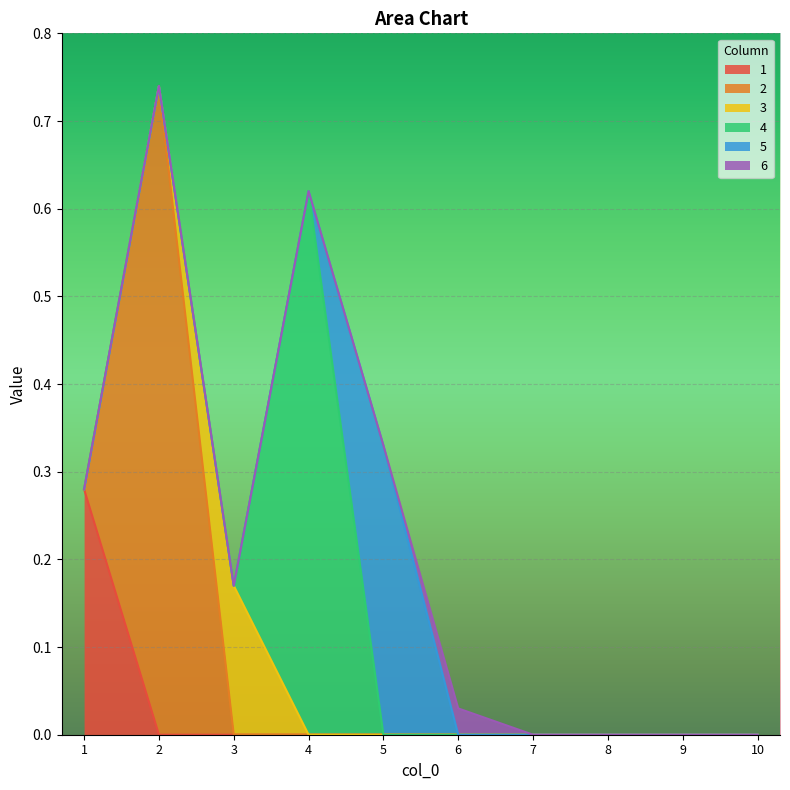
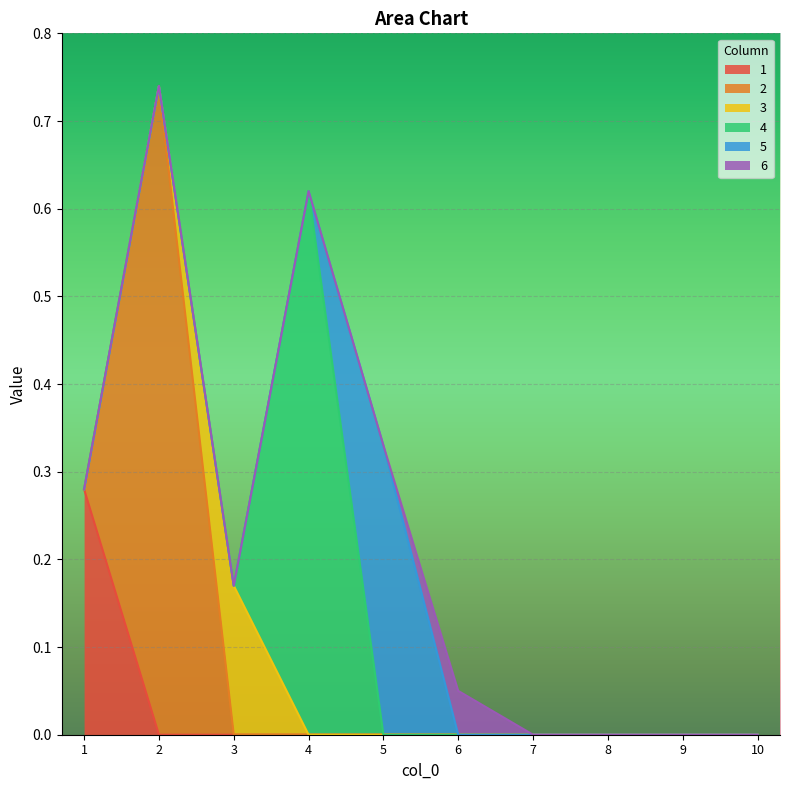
  {
    "6": {
-     "6": 0.03
+     "6": 0.05
    }
  }
